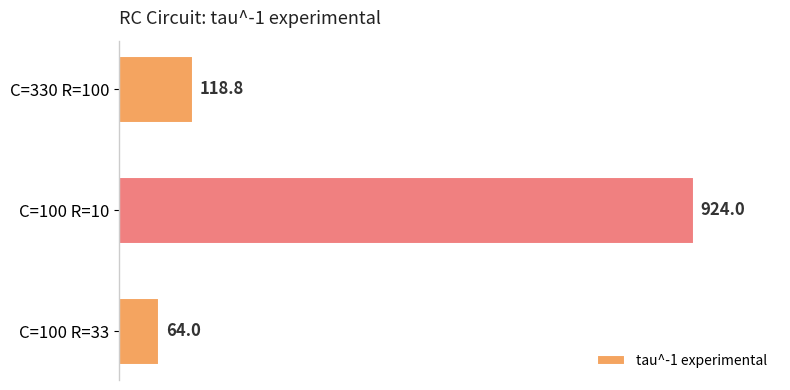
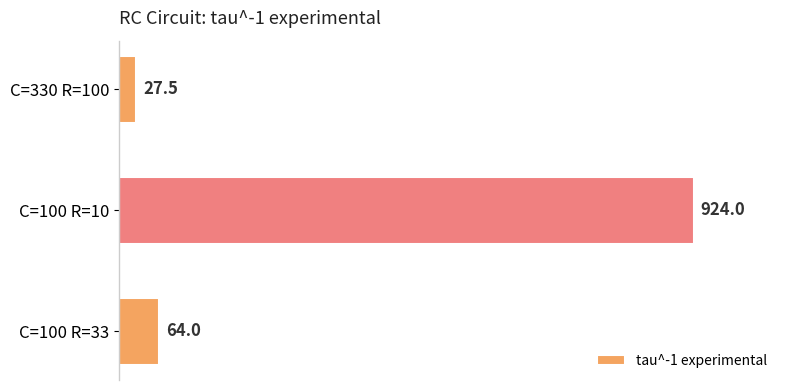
  {
-   "C=330 R=100": 118.8,
+   "C=330 R=100": 27.5,
    "C=100 R=10": 924.0,
    "C=100 R=33": 64.0
  }
